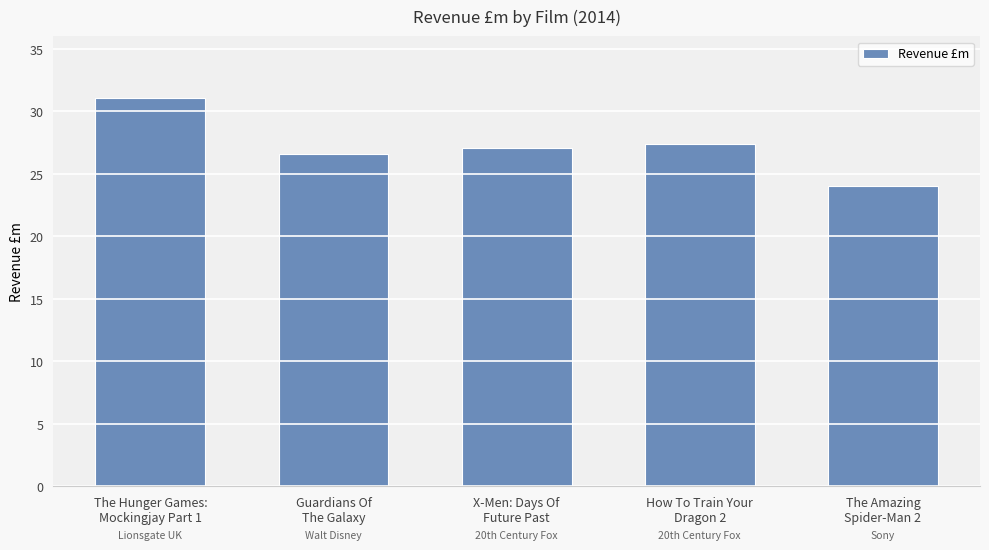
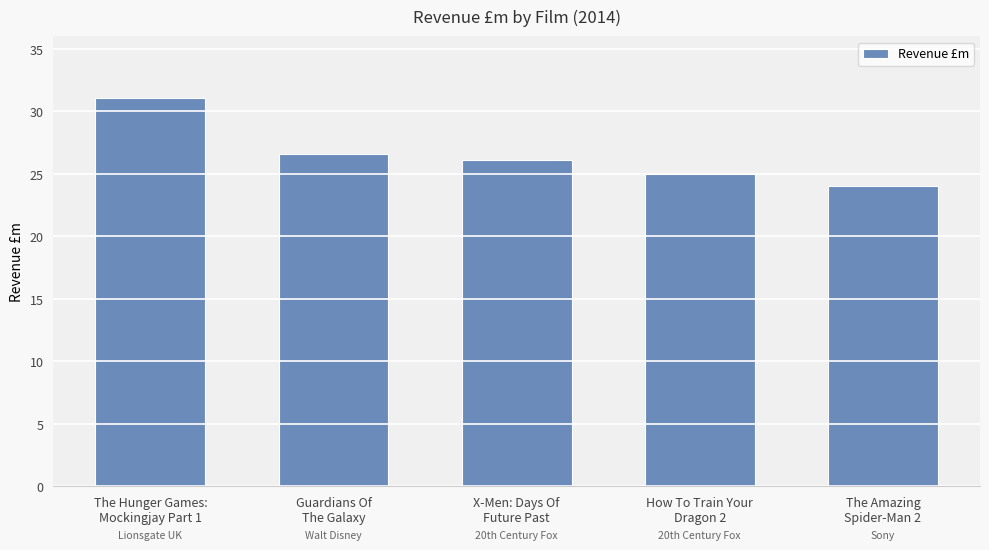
  {
    "The Hunger Games: Mockingjay Part 1": 31.1,
    "Guardians Of The Galaxy": 26.6,
-   "X-Men: Days Of Future Past": 27.1,
-   "How To Train Your Dragon 2": 27.4,
+   "X-Men: Days Of Future Past": 26.1,
+   "How To Train Your Dragon 2": 25.0,
    "The Amazing Spider-Man 2": 24.0
  }
